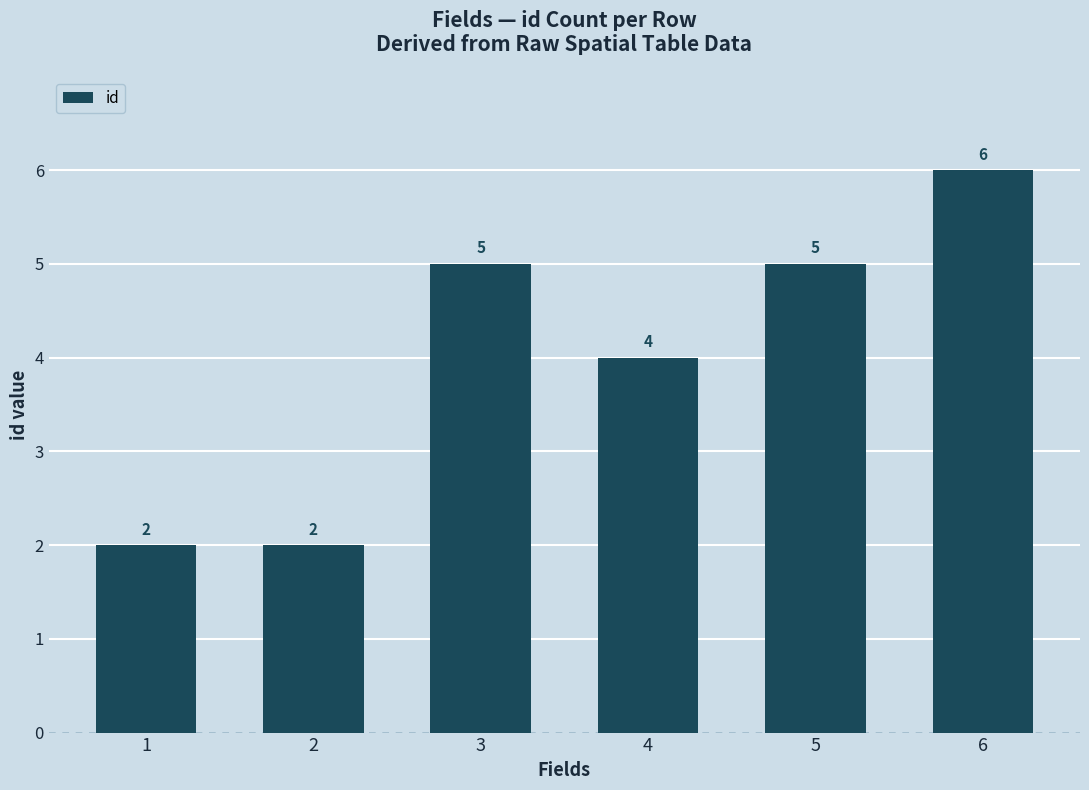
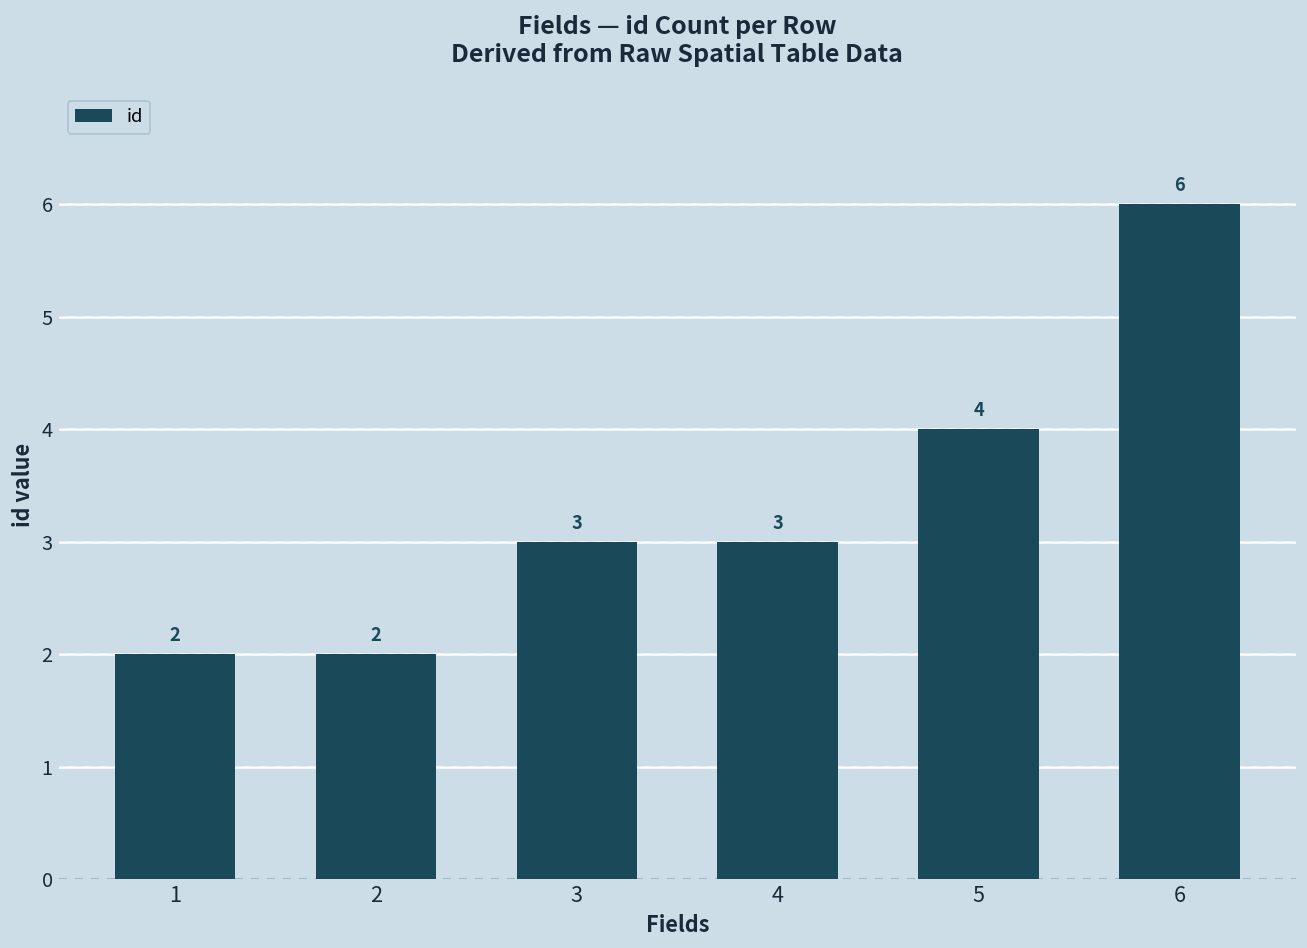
  {
    "1": 2,
    "2": 2,
-   "3": 5,
-   "4": 4,
-   "5": 5,
+   "3": 3,
+   "4": 3,
+   "5": 4,
    "6": 6
  }
